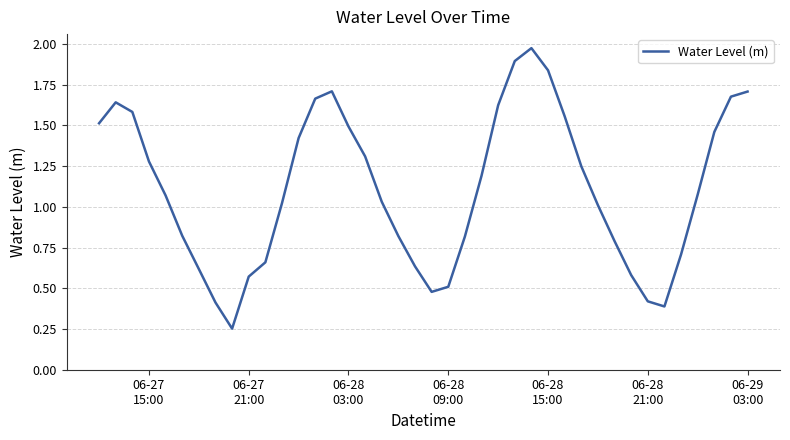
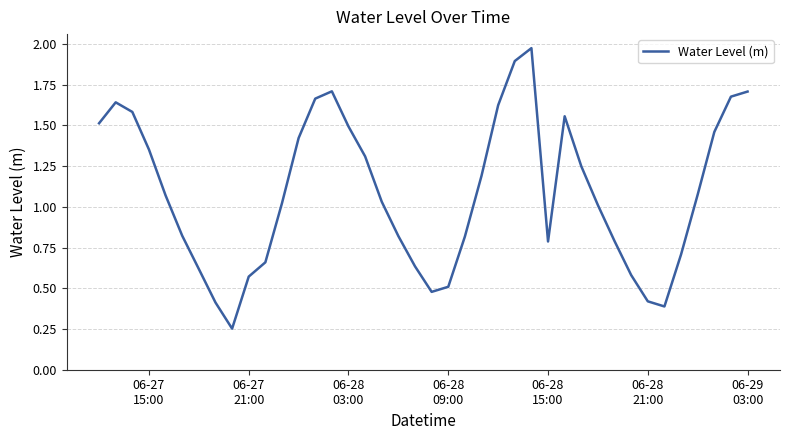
  {
-   "06-27 15:00": 1.28,
+   "06-27 15:00": 1.35,
    "06-27 21:00": 0.57,
    "06-28 03:00": 1.49,
    "06-28 09:00": 0.51,
-   "06-28 15:00": 1.84,
+   "06-28 15:00": 0.79,
    "06-28 21:00": 0.42,
    "06-29 03:00": 1.71
  }
